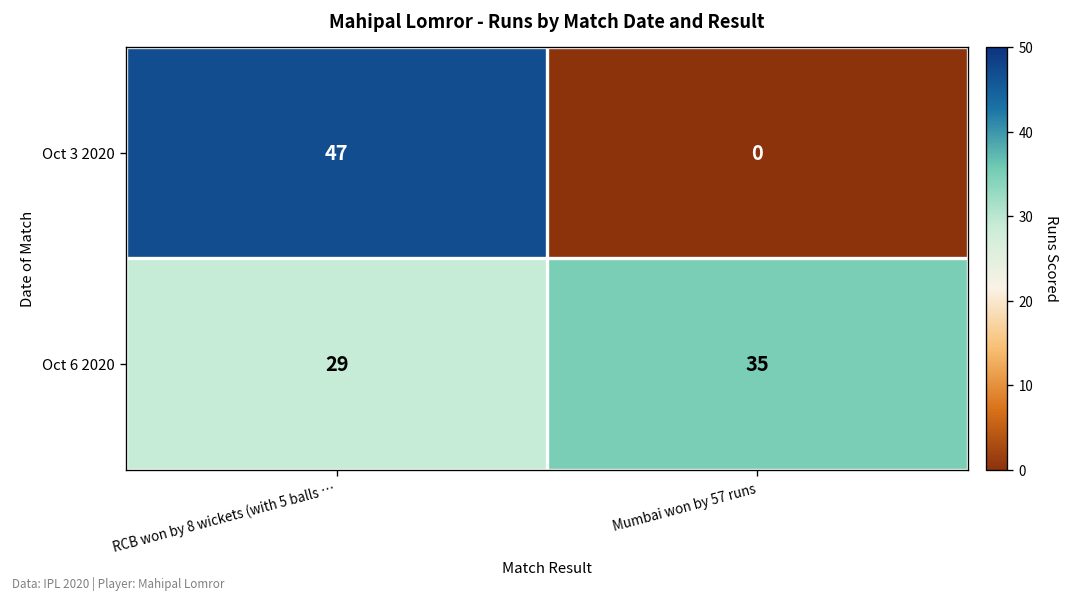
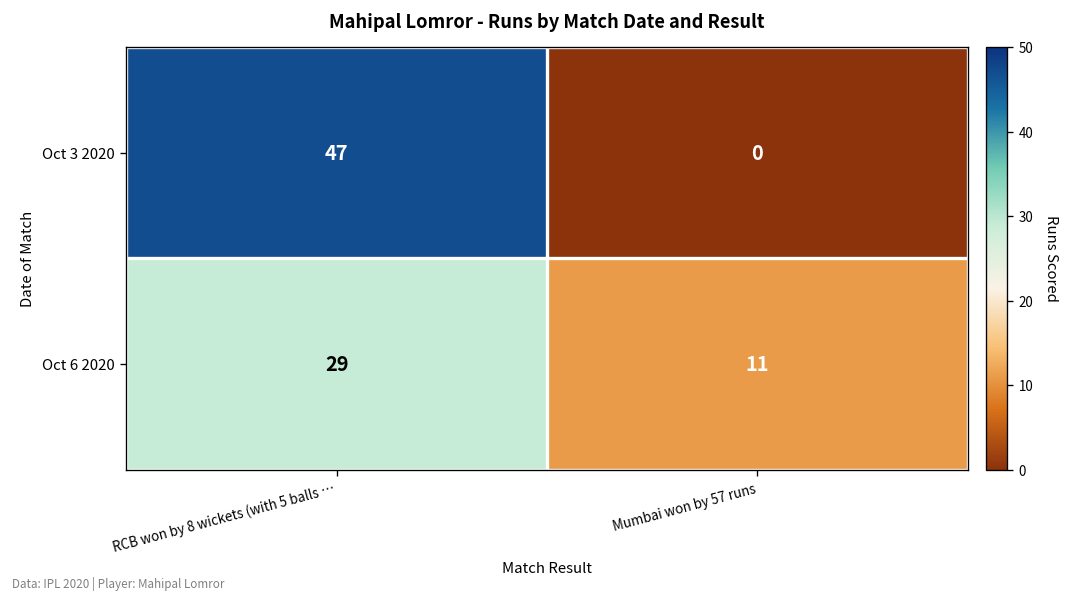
  {
    "Oct 3 2020": {
      "RCB won by 8 wickets (with 5 balls …": 47,
      "Mumbai won by 57 runs": 0
    },
    "Oct 6 2020": {
      "RCB won by 8 wickets (with 5 balls …": 29,
-     "Mumbai won by 57 runs": 35
+     "Mumbai won by 57 runs": 11
    }
  }
